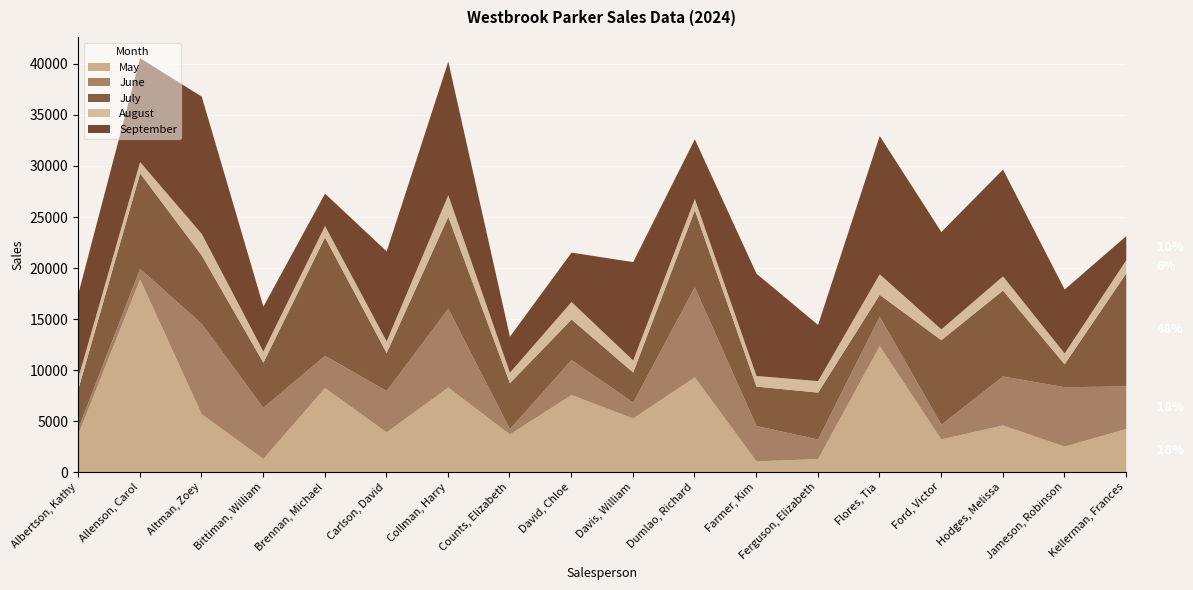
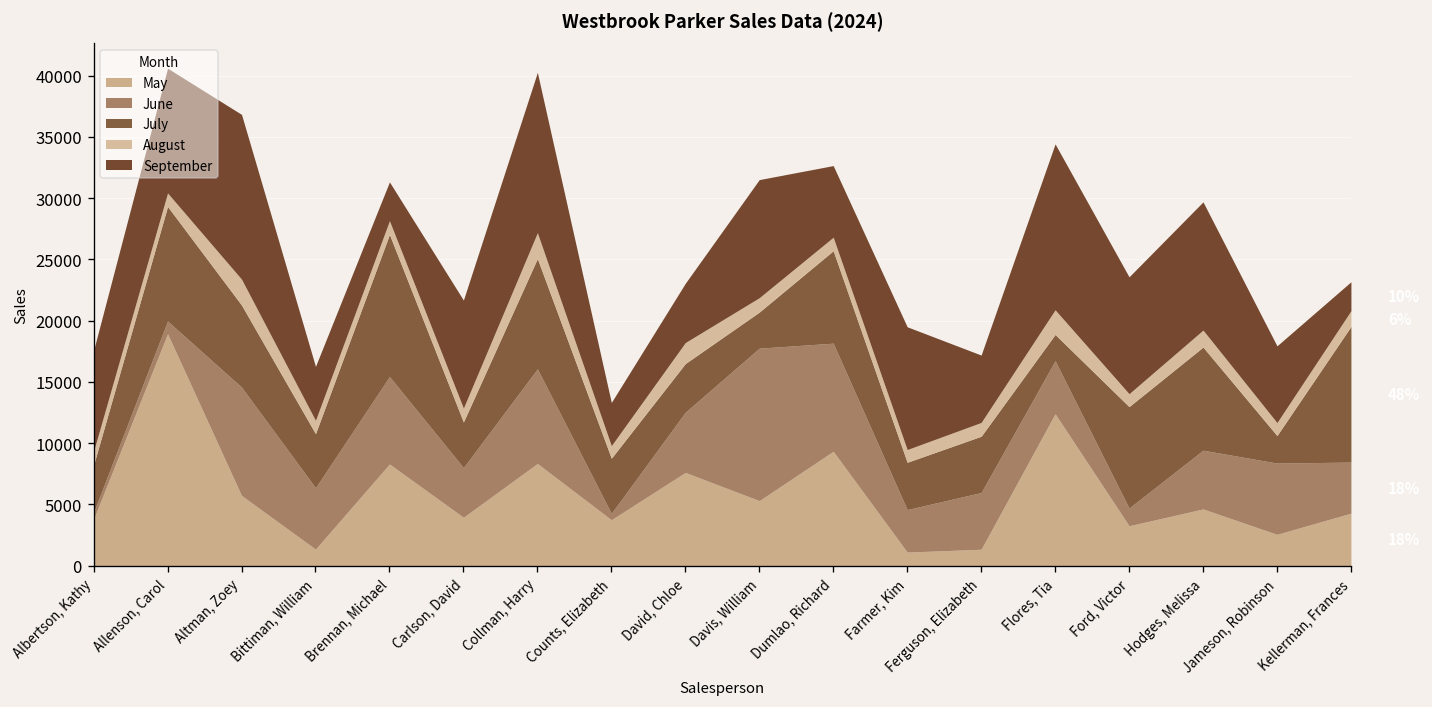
  {
    "June": {
      "Albertson, Kathy": 600,
      "Allenson, Carol": 1000,
      "Altman, Zoey": 8800,
      "Bittiman, William": 5000,
-     "Brennan, Michael": 3200,
+     "Brennan, Michael": 7100,
      "Carlson, David": 4100,
      "Collman, Harry": 7700,
      "Counts, Elizabeth": 500,
-     "David, Chloe": 3400,
-     "Davis, William": 1600,
+     "David, Chloe": 4900,
+     "Davis, William": 12400,
      "Dumlao, Richard": 8800,
      "Farmer, Kim": 3500,
-     "Ferguson, Elizabeth": 1900,
-     "Flores, Tia": 2900,
+     "Ferguson, Elizabeth": 4600,
+     "Flores, Tia": 4300,
      "Ford, Victor": 1400,
      "Hodges, Melissa": 4800,
      "Jameson, Robinson": 5800,
      "Kellerman, Frances": 4200
    }
  }
